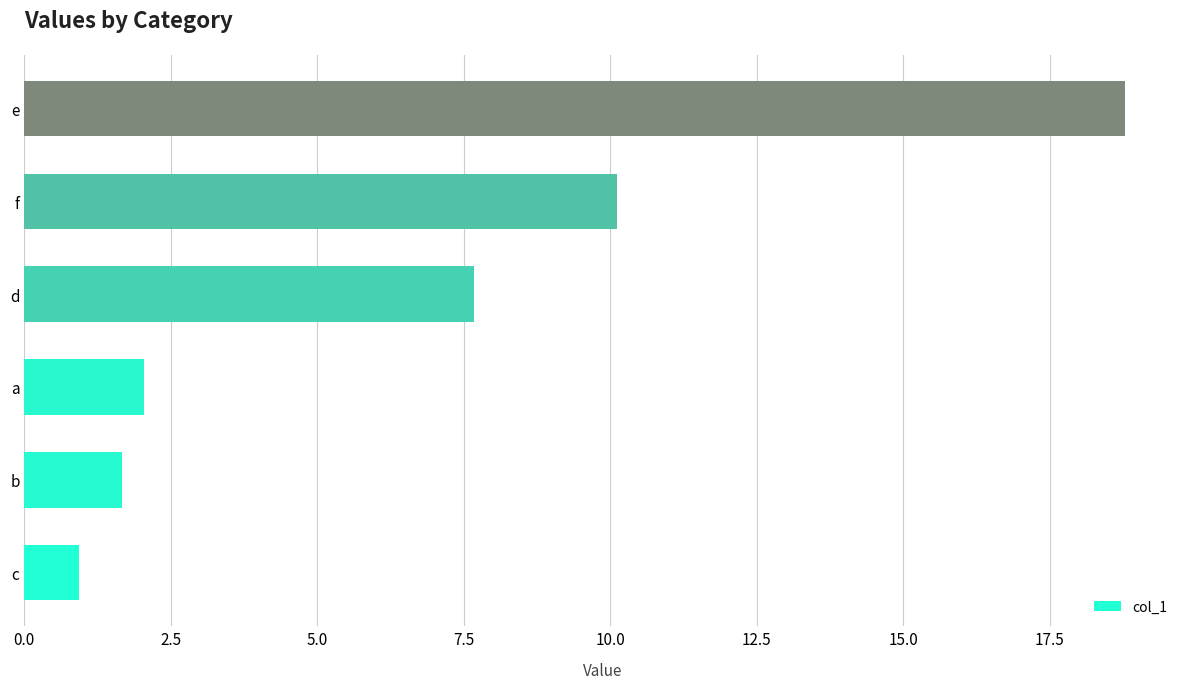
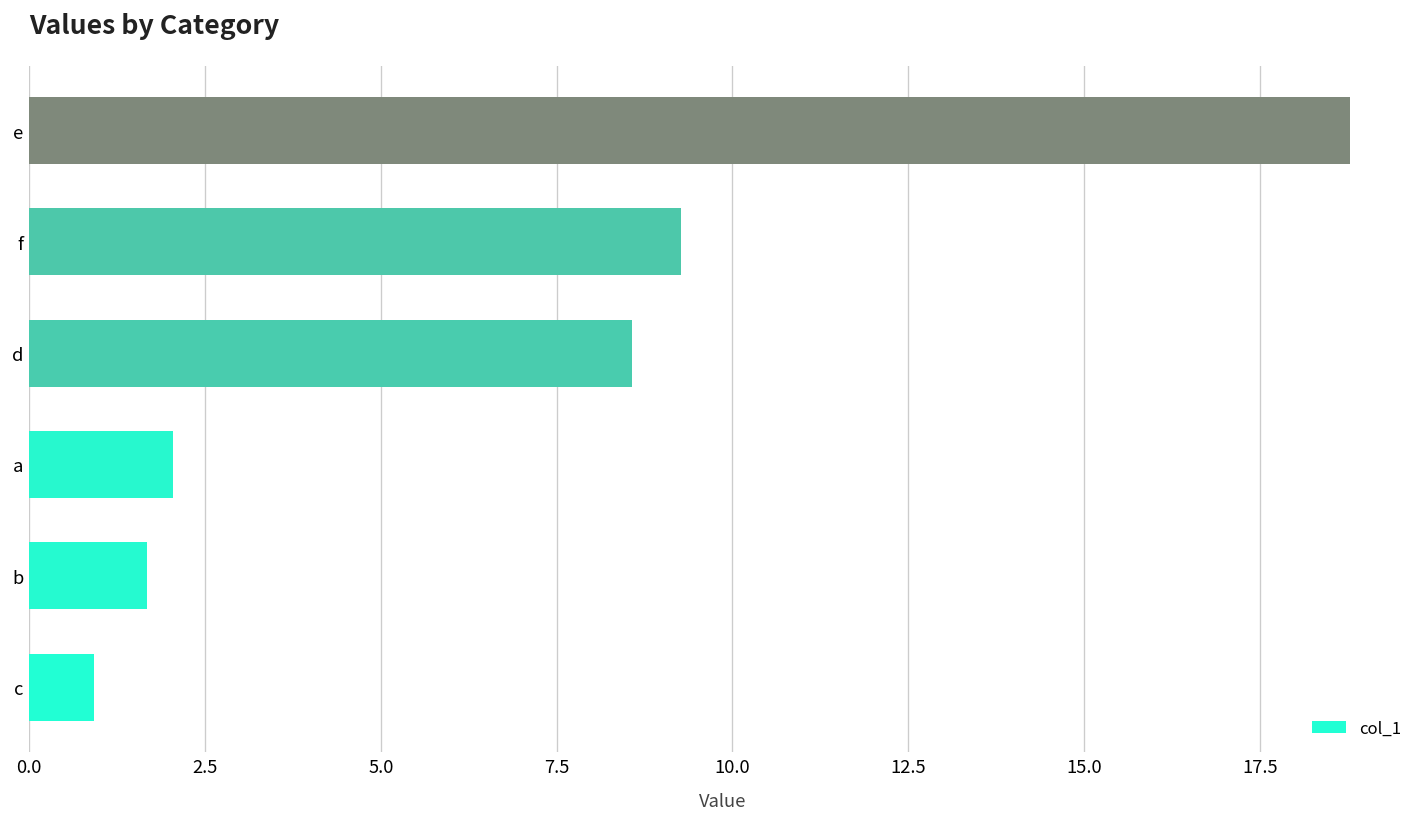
  {
    "e": 18.8,
-   "f": 10.1,
-   "d": 7.7,
+   "f": 9.3,
+   "d": 8.6,
    "a": 2.0,
    "b": 1.7,
    "c": 0.9
  }
